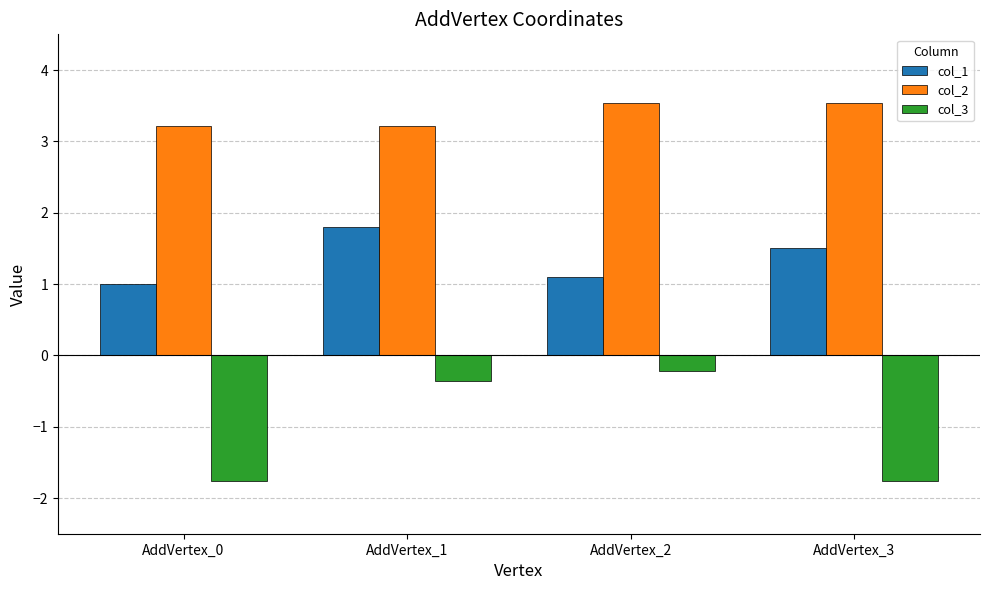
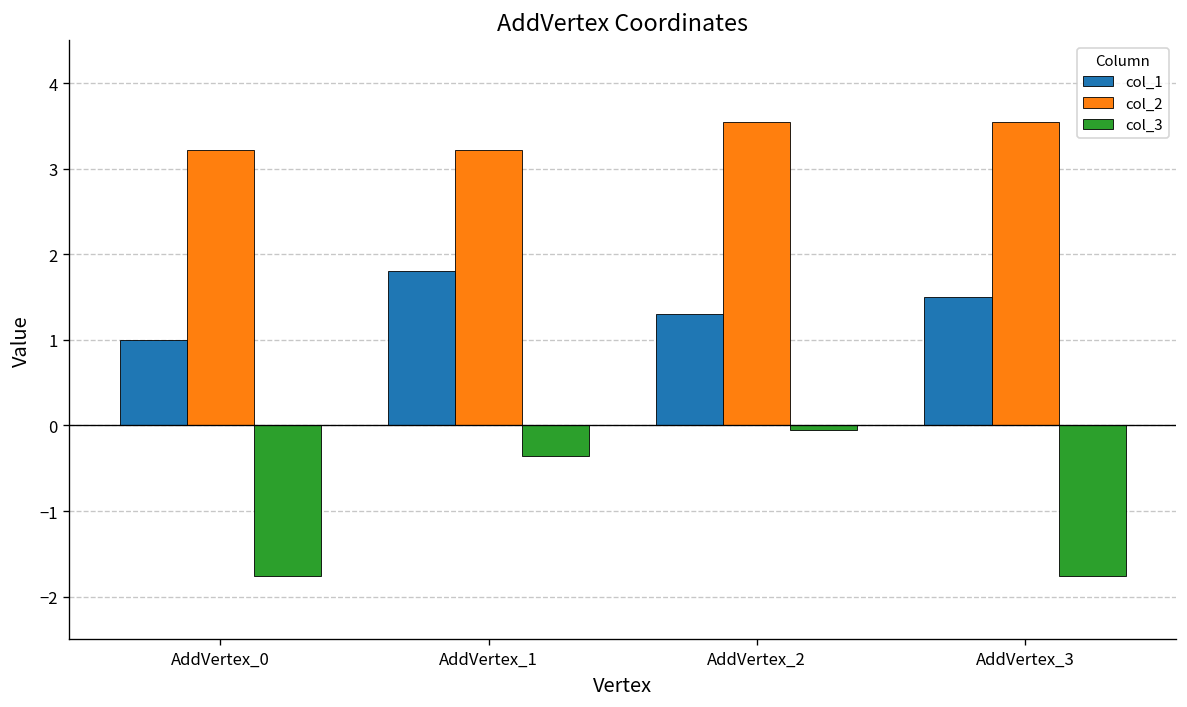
  {
    "col_1": {
      "AddVertex_0": 1.0,
      "AddVertex_1": 1.8,
-     "AddVertex_2": 1.1,
+     "AddVertex_2": 1.3,
      "AddVertex_3": 1.5
    },
    "col_2": {
      "AddVertex_0": 3.2,
      "AddVertex_1": 3.2,
      "AddVertex_2": 3.5,
      "AddVertex_3": 3.5
    },
    "col_3": {
      "AddVertex_0": -1.8,
      "AddVertex_1": -0.4,
-     "AddVertex_2": -0.2,
+     "AddVertex_2": -0.1,
      "AddVertex_3": -1.8
    }
  }
